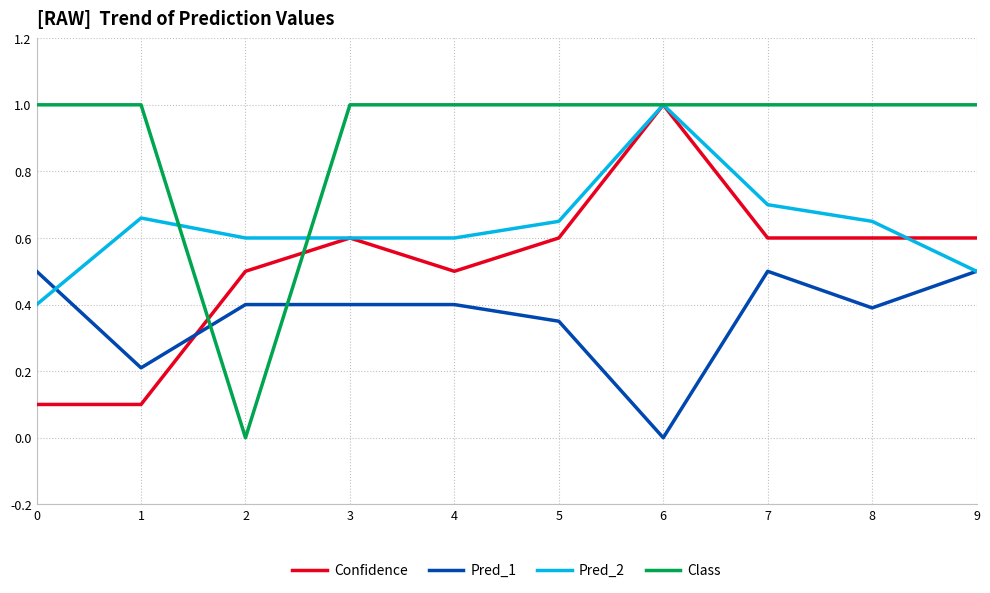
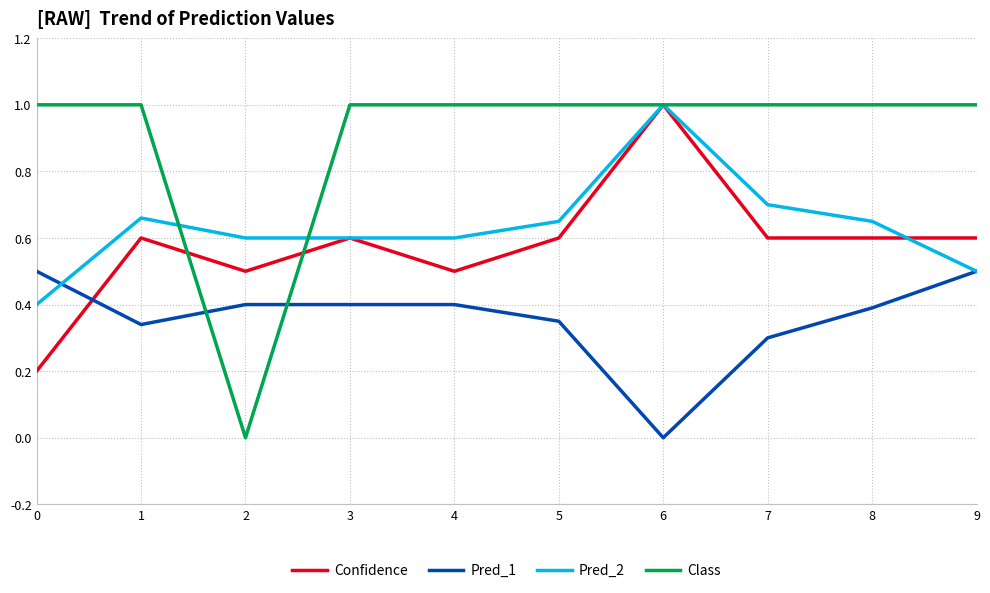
  {
    "Confidence": {
-     "0": 0.1,
-     "1": 0.1,
+     "0": 0.2,
+     "1": 0.6,
      "2": 0.5,
      "4": 0.5,
      "5": 0.6,
      "7": 0.6,
      "8": 0.6,
      "9": 0.6
    },
    "Pred_1": {
      "0": 0.50,
-     "1": 0.21,
+     "1": 0.34,
      "2": 0.40,
      "3": 0.40,
      "4": 0.40,
      "5": 0.35,
      "6": 0.00,
-     "7": 0.5,
+     "7": 0.3,
      "8": 0.39
    },
    "Pred_2": {
      "0": 0.40,
      "1": 0.66,
      "2": 0.60,
      "4": 0.60,
      "5": 0.65,
      "7": 0.70,
      "8": 0.65
    },
    "Class": {
      "0": 1.00,
      "1": 1.00,
      "2": 0.00,
      "3": 1.00,
      "4": 1.00,
      "5": 1.00,
      "7": 1.00,
      "8": 1.00,
      "9": 1.00
    }
  }
